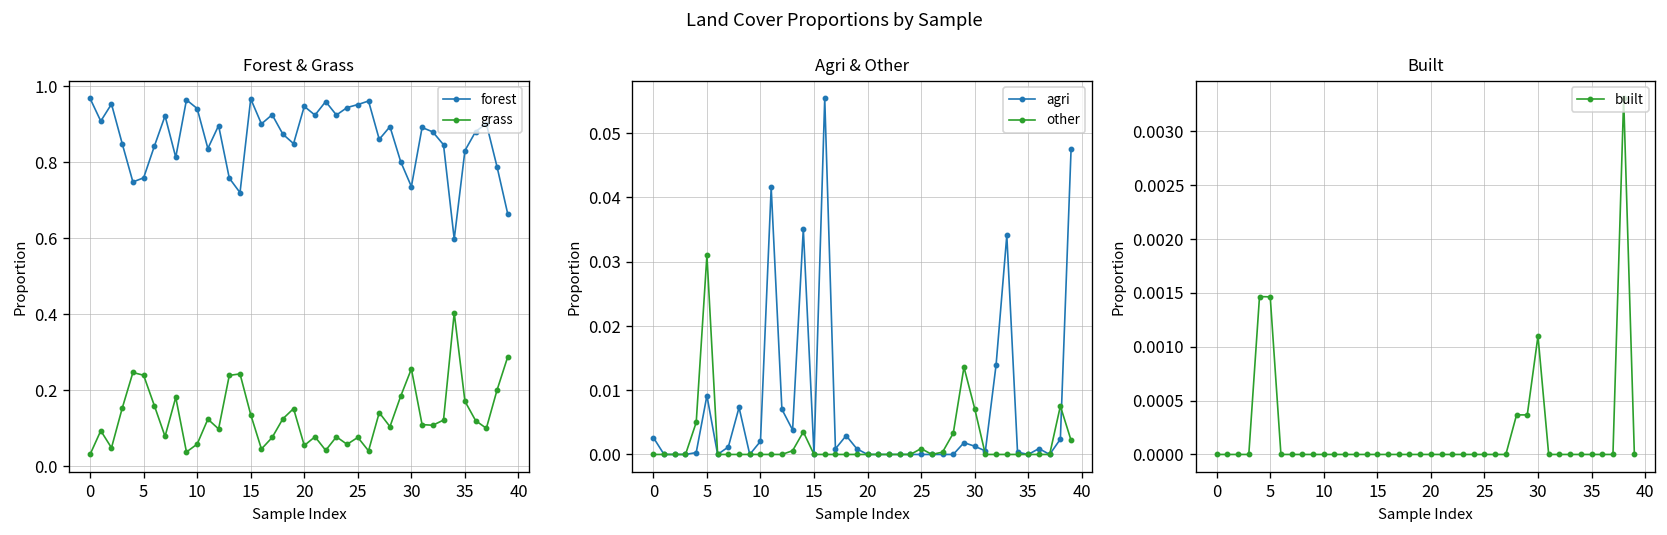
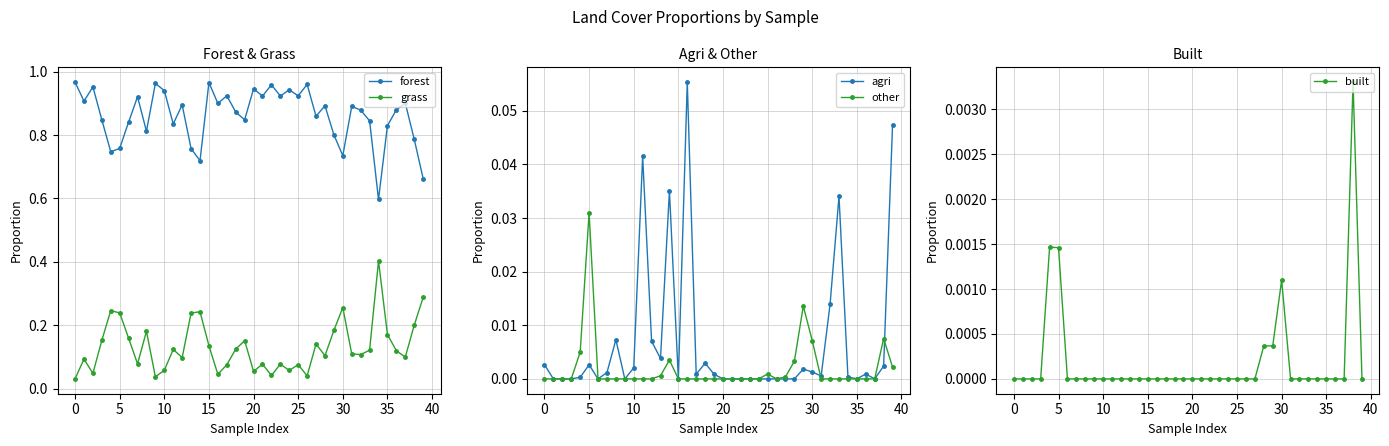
  {
    "Forest & Grass": {
      "forest": {
        "0": 0.97,
        "5": 0.76,
        "10": 0.94,
        "15": 0.97,
        "20": 0.95,
-       "25": 0.95,
+       "25": 0.92,
        "30": 0.73,
        "35": 0.83
      },
      "grass": {
        "0": 0.03,
        "5": 0.24,
        "10": 0.06,
        "15": 0.14,
        "20": 0.05,
        "25": 0.08,
        "30": 0.26,
        "35": 0.17
      }
    },
    "Agri & Other": {
      "agri": {
        "0": 0.003,
-       "5": 0.009,
+       "5": 0.003,
        "10": 0.002,
        "25": 0.000,
        "30": 0.001
      },
      "other": {
        "0": 0.000,
        "5": 0.031,
        "10": 0.000,
        "25": 0.001,
        "30": 0.007
      }
    },
    "Built": {
      "0": 0.0000,
      "5": 0.0015,
      "10": 0.0000,
      "15": 0.0000,
      "20": 0.0000,
      "25": 0.0000,
      "30": 0.0011,
      "35": 0.0000
    }
  }
